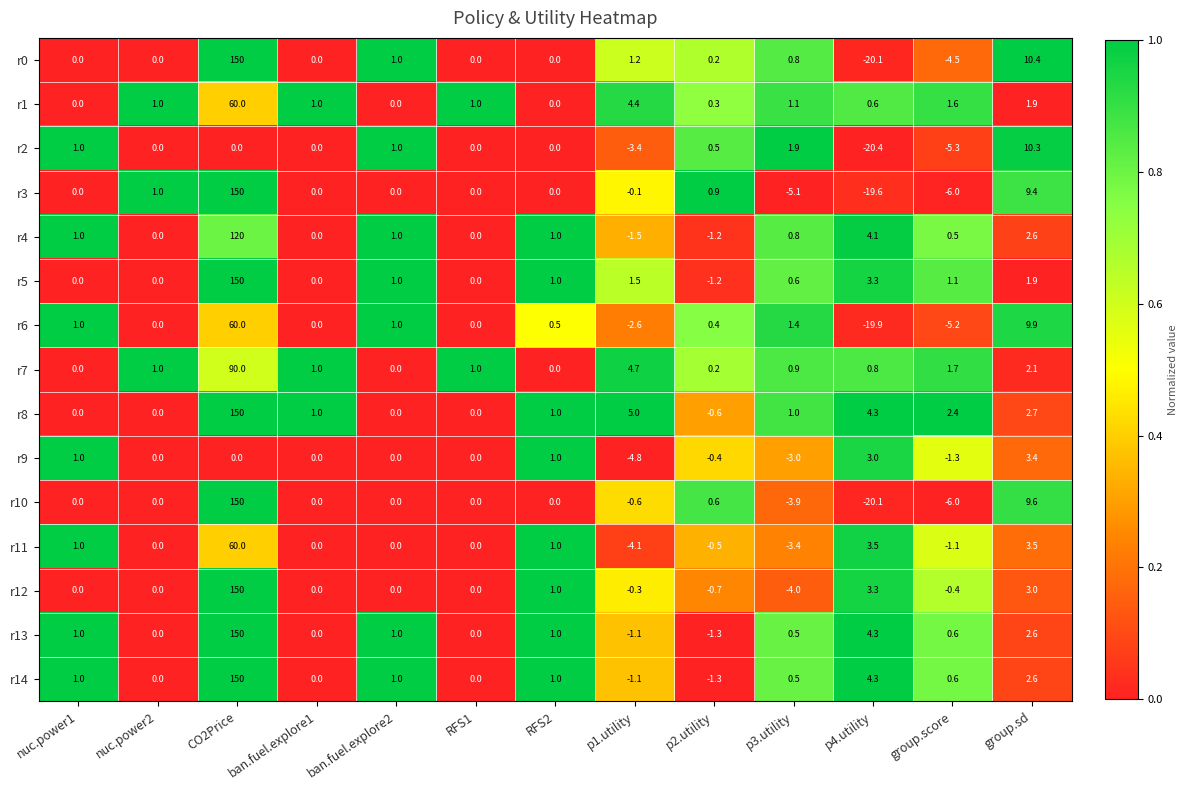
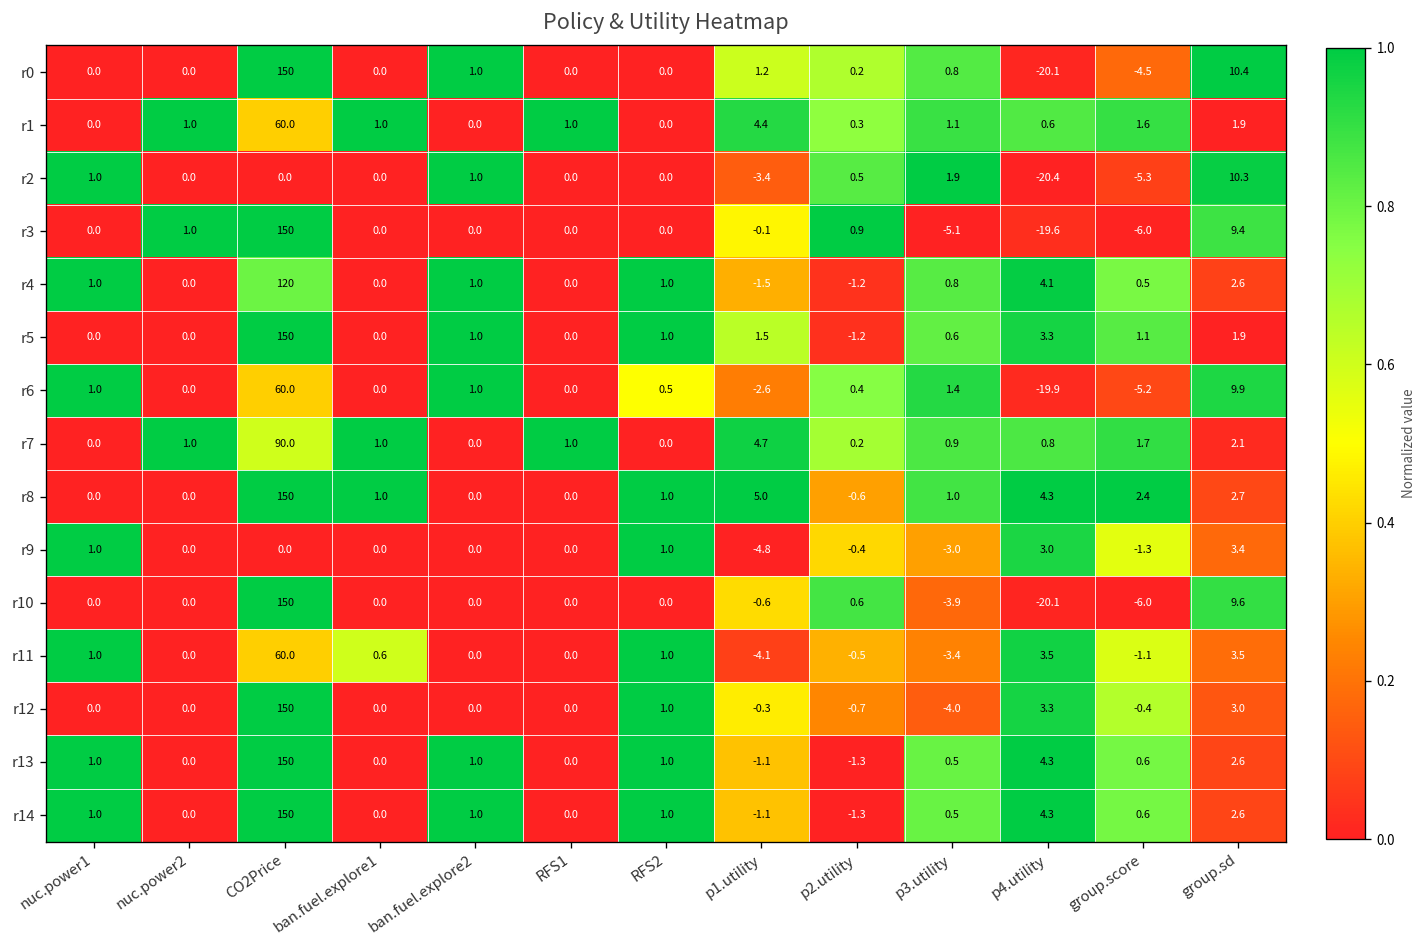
  {
    "r0": {
      "nuc.power1": 0.0,
      "nuc.power2": 0.0,
      "CO2Price": 150,
      "ban.fuel.explore1": 0.0,
      "ban.fuel.explore2": 1.0,
      "RFS1": 0.0,
      "RFS2": 0.0,
      "p1.utility": 1.2,
      "p2.utility": 0.2,
      "p3.utility": 0.8,
      "p4.utility": -20.1,
      "group.score": -4.5,
      "group.sd": 10.4
    },
    "r1": {
      "nuc.power1": 0.0,
      "nuc.power2": 1.0,
      "CO2Price": 60.0,
      "ban.fuel.explore1": 1.0,
      "ban.fuel.explore2": 0.0,
      "RFS1": 1.0,
      "RFS2": 0.0,
      "p1.utility": 4.4,
      "p2.utility": 0.3,
      "p3.utility": 1.1,
      "p4.utility": 0.6,
      "group.score": 1.6,
      "group.sd": 1.9
    },
    "r2": {
      "nuc.power1": 1.0,
      "nuc.power2": 0.0,
      "CO2Price": 0.0,
      "ban.fuel.explore1": 0.0,
      "ban.fuel.explore2": 1.0,
      "RFS1": 0.0,
      "RFS2": 0.0,
      "p1.utility": -3.4,
      "p2.utility": 0.5,
      "p3.utility": 1.9,
      "p4.utility": -20.4,
      "group.score": -5.3,
      "group.sd": 10.3
    },
    "r3": {
      "nuc.power1": 0.0,
      "nuc.power2": 1.0,
      "CO2Price": 150,
      "ban.fuel.explore1": 0.0,
      "ban.fuel.explore2": 0.0,
      "RFS1": 0.0,
      "RFS2": 0.0,
      "p1.utility": -0.1,
      "p2.utility": 0.9,
      "p3.utility": -5.1,
      "p4.utility": -19.6,
      "group.score": -6.0,
      "group.sd": 9.4
    },
    "r4": {
      "nuc.power1": 1.0,
      "nuc.power2": 0.0,
      "CO2Price": 120,
      "ban.fuel.explore1": 0.0,
      "ban.fuel.explore2": 1.0,
      "RFS1": 0.0,
      "RFS2": 1.0,
      "p1.utility": -1.5,
      "p2.utility": -1.2,
      "p3.utility": 0.8,
      "p4.utility": 4.1,
      "group.score": 0.5,
      "group.sd": 2.6
    },
    "r5": {
      "nuc.power1": 0.0,
      "nuc.power2": 0.0,
      "CO2Price": 150,
      "ban.fuel.explore1": 0.0,
      "ban.fuel.explore2": 1.0,
      "RFS1": 0.0,
      "RFS2": 1.0,
      "p1.utility": 1.5,
      "p2.utility": -1.2,
      "p3.utility": 0.6,
      "p4.utility": 3.3,
      "group.score": 1.1,
      "group.sd": 1.9
    },
    "r6": {
      "nuc.power1": 1.0,
      "nuc.power2": 0.0,
      "CO2Price": 60.0,
      "ban.fuel.explore1": 0.0,
      "ban.fuel.explore2": 1.0,
      "RFS1": 0.0,
      "RFS2": 0.5,
      "p1.utility": -2.6,
      "p2.utility": 0.4,
      "p3.utility": 1.4,
      "p4.utility": -19.9,
      "group.score": -5.2,
      "group.sd": 9.9
    },
    "r7": {
      "nuc.power1": 0.0,
      "nuc.power2": 1.0,
      "CO2Price": 90.0,
      "ban.fuel.explore1": 1.0,
      "ban.fuel.explore2": 0.0,
      "RFS1": 1.0,
      "RFS2": 0.0,
      "p1.utility": 4.7,
      "p2.utility": 0.2,
      "p3.utility": 0.9,
      "p4.utility": 0.8,
      "group.score": 1.7,
      "group.sd": 2.1
    },
    "r8": {
      "nuc.power1": 0.0,
      "nuc.power2": 0.0,
      "CO2Price": 150,
      "ban.fuel.explore1": 1.0,
      "ban.fuel.explore2": 0.0,
      "RFS1": 0.0,
      "RFS2": 1.0,
      "p1.utility": 5.0,
      "p2.utility": -0.6,
      "p3.utility": 1.0,
      "p4.utility": 4.3,
      "group.score": 2.4,
      "group.sd": 2.7
    },
    "r9": {
      "nuc.power1": 1.0,
      "nuc.power2": 0.0,
      "CO2Price": 0.0,
      "ban.fuel.explore1": 0.0,
      "ban.fuel.explore2": 0.0,
      "RFS1": 0.0,
      "RFS2": 1.0,
      "p1.utility": -4.8,
      "p2.utility": -0.4,
      "p3.utility": -3.0,
      "p4.utility": 3.0,
      "group.score": -1.3,
      "group.sd": 3.4
    },
    "r10": {
      "nuc.power1": 0.0,
      "nuc.power2": 0.0,
      "CO2Price": 150,
      "ban.fuel.explore1": 0.0,
      "ban.fuel.explore2": 0.0,
      "RFS1": 0.0,
      "RFS2": 0.0,
      "p1.utility": -0.6,
      "p2.utility": 0.6,
      "p3.utility": -3.9,
      "p4.utility": -20.1,
      "group.score": -6.0,
      "group.sd": 9.6
    },
    "r11": {
      "nuc.power1": 1.0,
      "nuc.power2": 0.0,
      "CO2Price": 60.0,
-     "ban.fuel.explore1": 0.0,
+     "ban.fuel.explore1": 0.6,
      "ban.fuel.explore2": 0.0,
      "RFS1": 0.0,
      "RFS2": 1.0,
      "p1.utility": -4.1,
      "p2.utility": -0.5,
      "p3.utility": -3.4,
      "p4.utility": 3.5,
      "group.score": -1.1,
      "group.sd": 3.5
    },
    "r12": {
      "nuc.power1": 0.0,
      "nuc.power2": 0.0,
      "CO2Price": 150,
      "ban.fuel.explore1": 0.0,
      "ban.fuel.explore2": 0.0,
      "RFS1": 0.0,
      "RFS2": 1.0,
      "p1.utility": -0.3,
      "p2.utility": -0.7,
      "p3.utility": -4.0,
      "p4.utility": 3.3,
      "group.score": -0.4,
      "group.sd": 3.0
    },
    "r13": {
      "nuc.power1": 1.0,
      "nuc.power2": 0.0,
      "CO2Price": 150,
      "ban.fuel.explore1": 0.0,
      "ban.fuel.explore2": 1.0,
      "RFS1": 0.0,
      "RFS2": 1.0,
      "p1.utility": -1.1,
      "p2.utility": -1.3,
      "p3.utility": 0.5,
      "p4.utility": 4.3,
      "group.score": 0.6,
      "group.sd": 2.6
    },
    "r14": {
      "nuc.power1": 1.0,
      "nuc.power2": 0.0,
      "CO2Price": 150,
      "ban.fuel.explore1": 0.0,
      "ban.fuel.explore2": 1.0,
      "RFS1": 0.0,
      "RFS2": 1.0,
      "p1.utility": -1.1,
      "p2.utility": -1.3,
      "p3.utility": 0.5,
      "p4.utility": 4.3,
      "group.score": 0.6,
      "group.sd": 2.6
    }
  }
